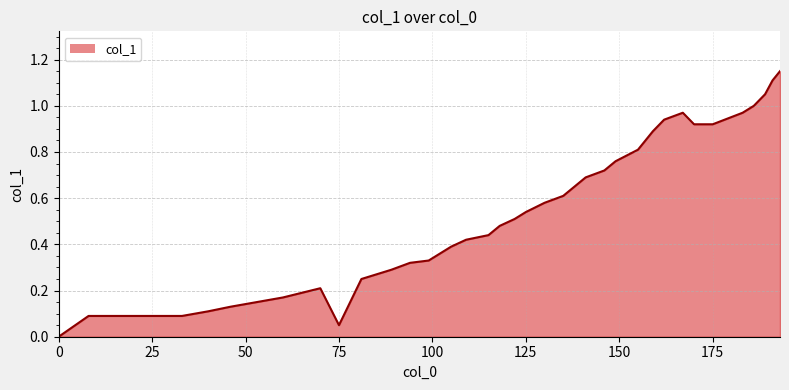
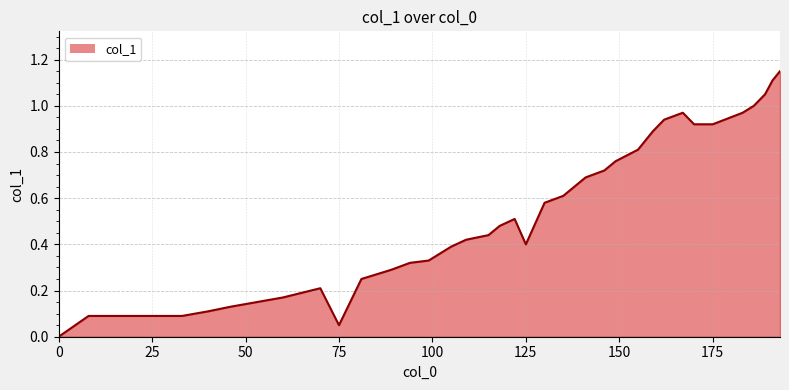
  {
    "0": 0.00,
    "75": 0.05,
-   "125": 0.54,
+   "125": 0.40,
    "175": 0.92
  }
